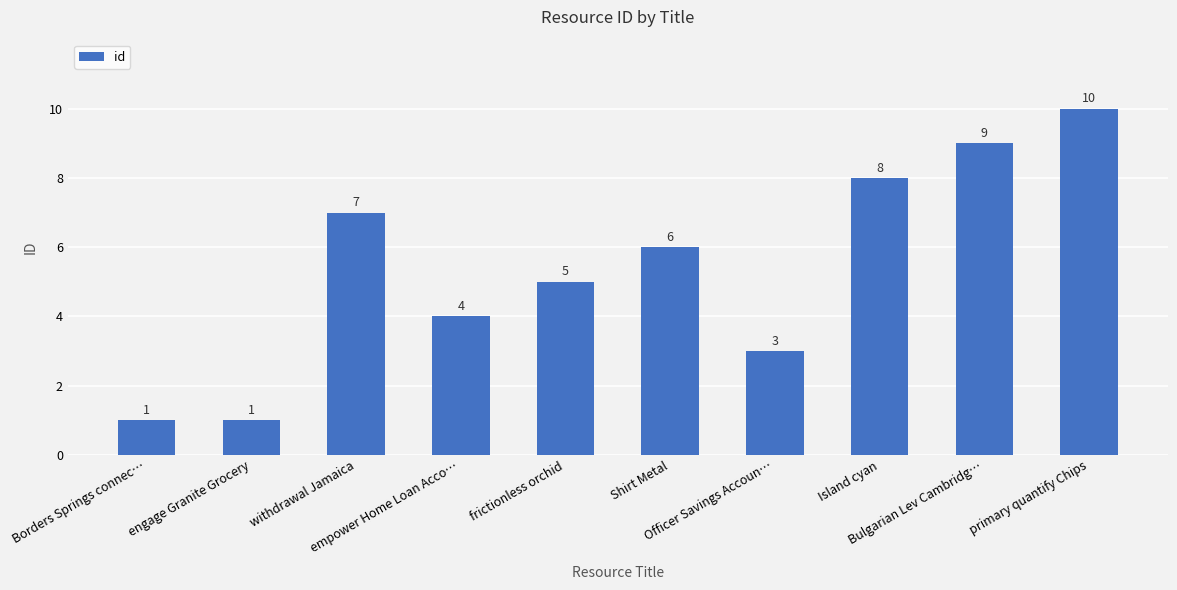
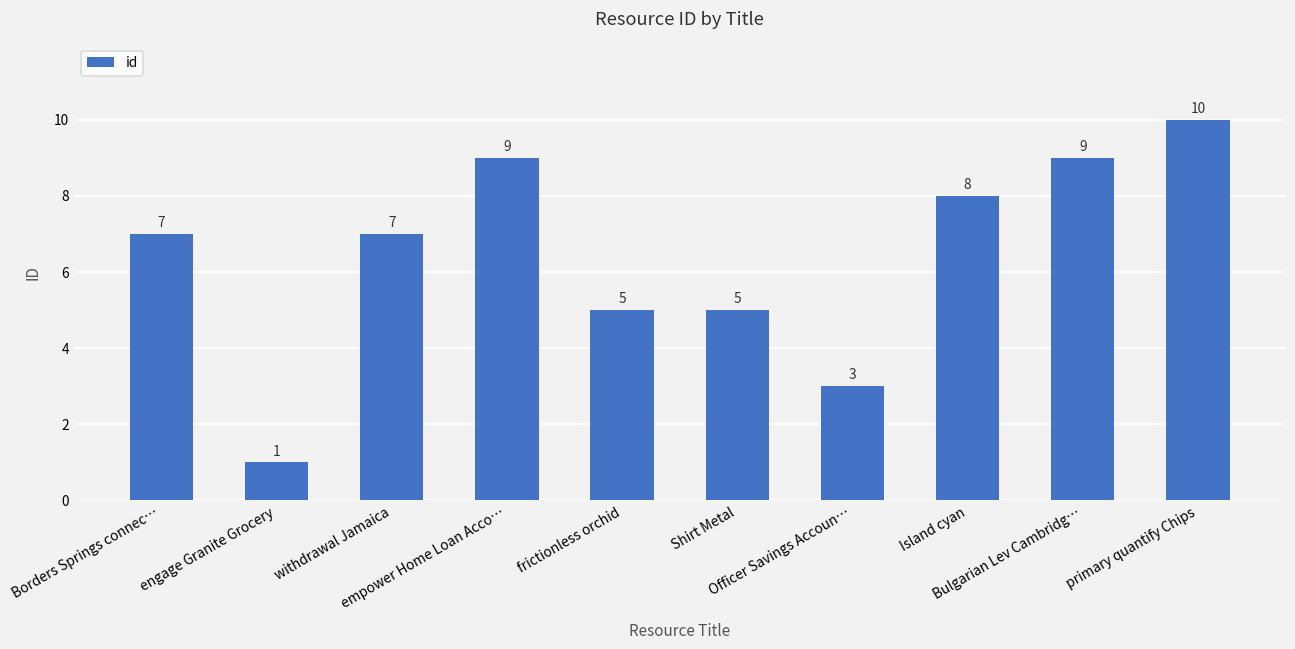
  {
-   "Borders Springs connec…": 1,
+   "Borders Springs connec…": 7,
    "engage Granite Grocery": 1,
    "withdrawal Jamaica": 7,
-   "empower Home Loan Acco…": 4,
+   "empower Home Loan Acco…": 9,
    "frictionless orchid": 5,
-   "Shirt Metal": 6,
+   "Shirt Metal": 5,
    "Officer Savings Accoun…": 3,
    "Island cyan": 8,
    "Bulgarian Lev Cambridg…": 9,
    "primary quantify Chips": 10
  }
